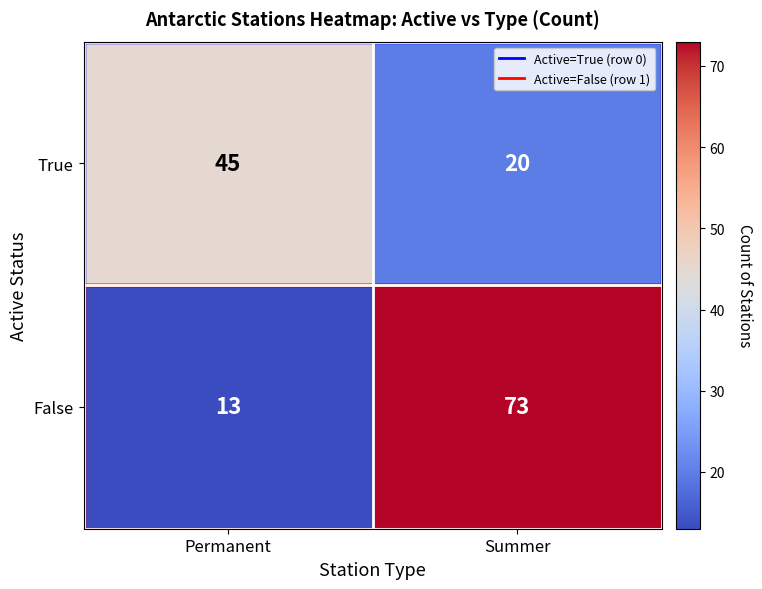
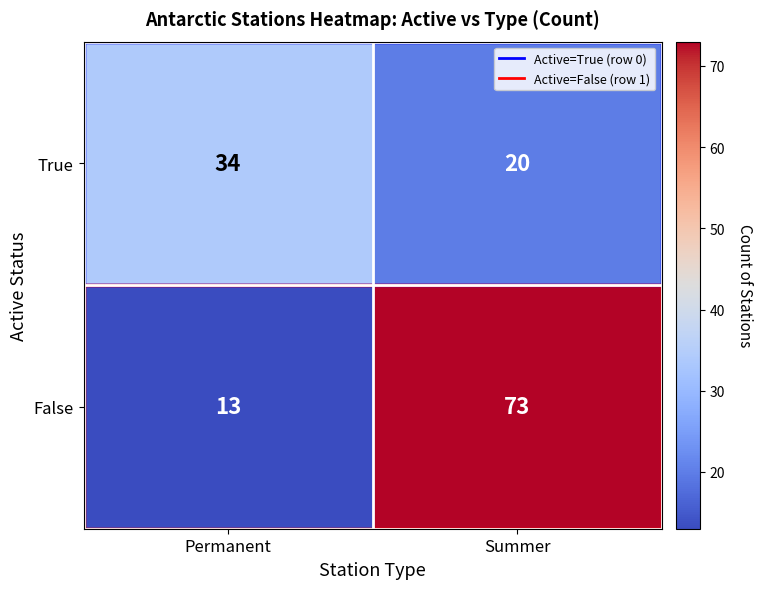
  {
    "True": {
-     "Permanent": 45,
+     "Permanent": 34,
      "Summer": 20
    },
    "False": {
      "Permanent": 13,
      "Summer": 73
    }
  }
